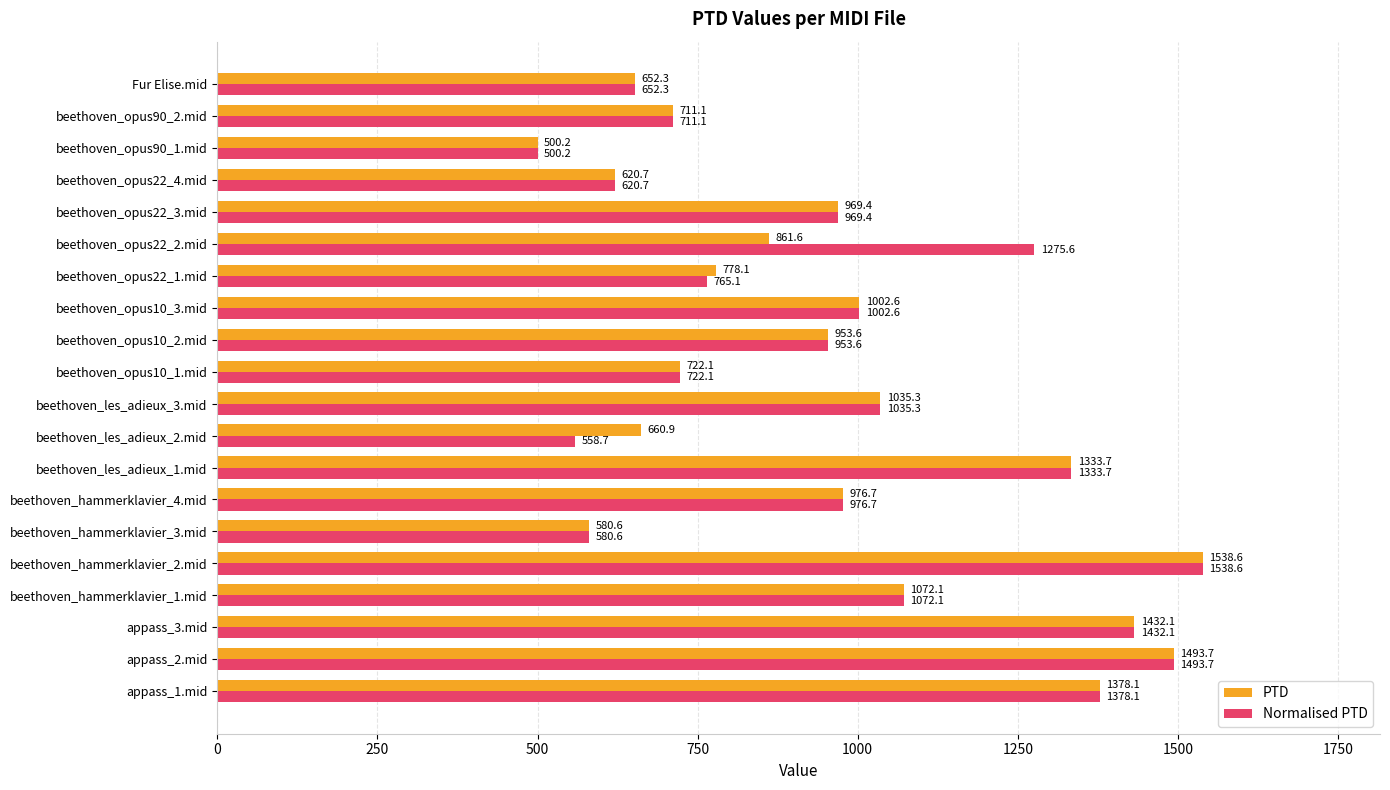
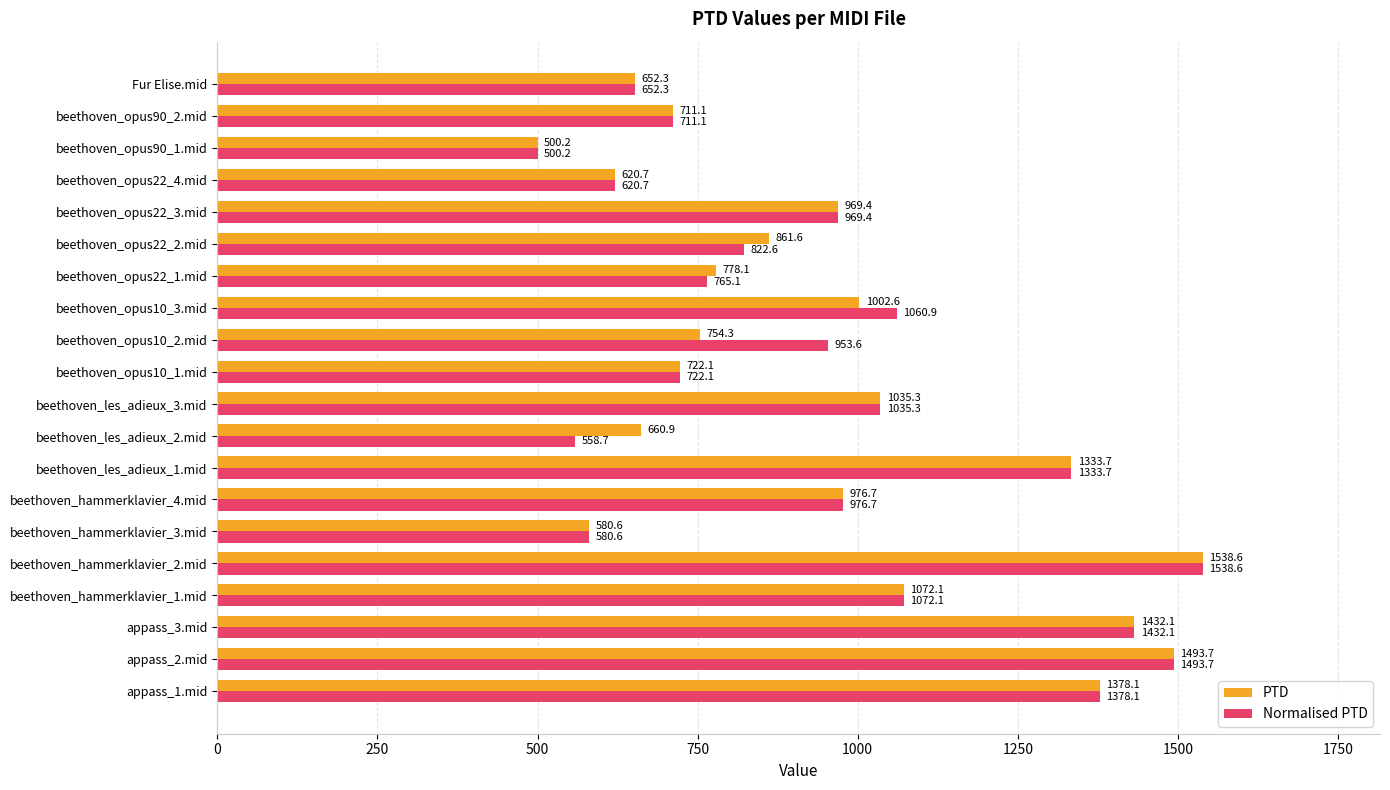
  {
    "PTD": {
      "Fur Elise.mid": 652.3,
      "beethoven_opus90_2.mid": 711.1,
      "beethoven_opus90_1.mid": 500.2,
      "beethoven_opus22_4.mid": 620.7,
      "beethoven_opus22_3.mid": 969.4,
      "beethoven_opus22_2.mid": 861.6,
      "beethoven_opus22_1.mid": 778.1,
      "beethoven_opus10_3.mid": 1002.6,
-     "beethoven_opus10_2.mid": 953.6,
+     "beethoven_opus10_2.mid": 754.3,
      "beethoven_opus10_1.mid": 722.1,
      "beethoven_les_adieux_3.mid": 1035.3,
      "beethoven_les_adieux_2.mid": 660.9,
      "beethoven_les_adieux_1.mid": 1333.7,
      "beethoven_hammerklavier_4.mid": 976.7,
      "beethoven_hammerklavier_3.mid": 580.6,
      "beethoven_hammerklavier_2.mid": 1538.6,
      "beethoven_hammerklavier_1.mid": 1072.1,
      "appass_3.mid": 1432.1,
      "appass_2.mid": 1493.7,
      "appass_1.mid": 1378.1
    },
    "Normalised PTD": {
      "Fur Elise.mid": 652.3,
      "beethoven_opus90_2.mid": 711.1,
      "beethoven_opus90_1.mid": 500.2,
      "beethoven_opus22_4.mid": 620.7,
      "beethoven_opus22_3.mid": 969.4,
-     "beethoven_opus22_2.mid": 1275.6,
+     "beethoven_opus22_2.mid": 822.6,
      "beethoven_opus22_1.mid": 765.1,
-     "beethoven_opus10_3.mid": 1002.6,
+     "beethoven_opus10_3.mid": 1060.9,
      "beethoven_opus10_2.mid": 953.6,
      "beethoven_opus10_1.mid": 722.1,
      "beethoven_les_adieux_3.mid": 1035.3,
      "beethoven_les_adieux_2.mid": 558.7,
      "beethoven_les_adieux_1.mid": 1333.7,
      "beethoven_hammerklavier_4.mid": 976.7,
      "beethoven_hammerklavier_3.mid": 580.6,
      "beethoven_hammerklavier_2.mid": 1538.6,
      "beethoven_hammerklavier_1.mid": 1072.1,
      "appass_3.mid": 1432.1,
      "appass_2.mid": 1493.7,
      "appass_1.mid": 1378.1
    }
  }
